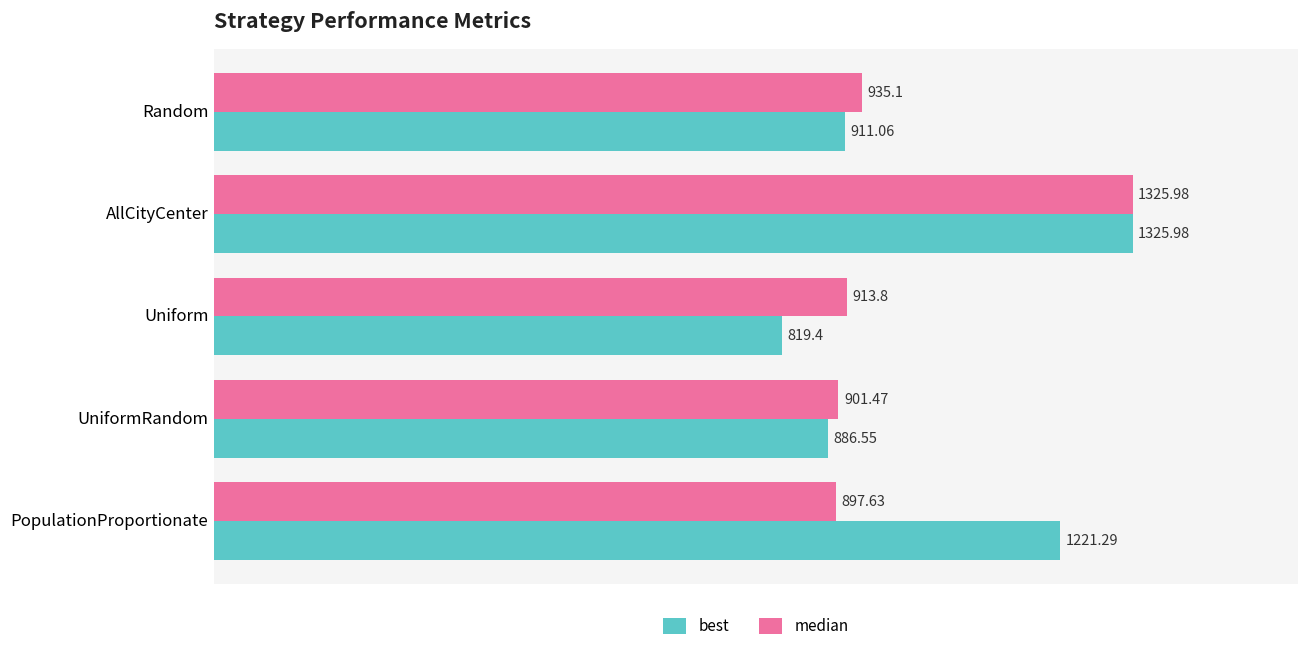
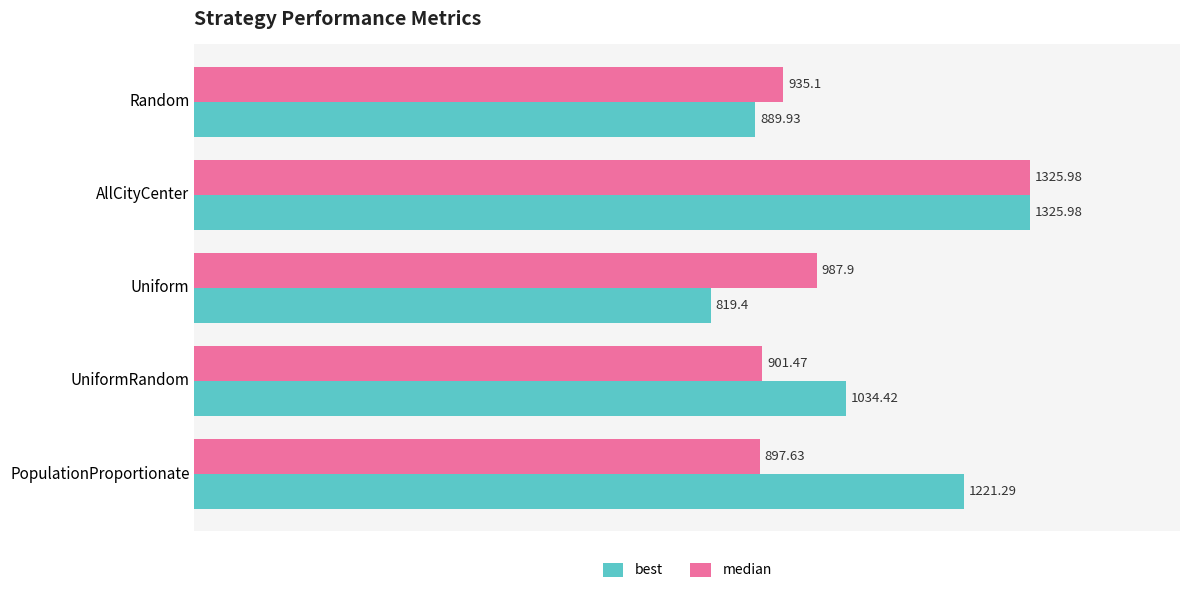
  {
    "best": {
-     "Random": 911.06,
+     "Random": 889.93,
      "AllCityCenter": 1325.98,
      "Uniform": 819.4,
-     "UniformRandom": 886.55,
+     "UniformRandom": 1034.42,
      "PopulationProportionate": 1221.29
    },
    "median": {
      "Random": 935.1,
      "AllCityCenter": 1325.98,
-     "Uniform": 913.8,
+     "Uniform": 987.9,
      "UniformRandom": 901.47,
      "PopulationProportionate": 897.63
    }
  }
